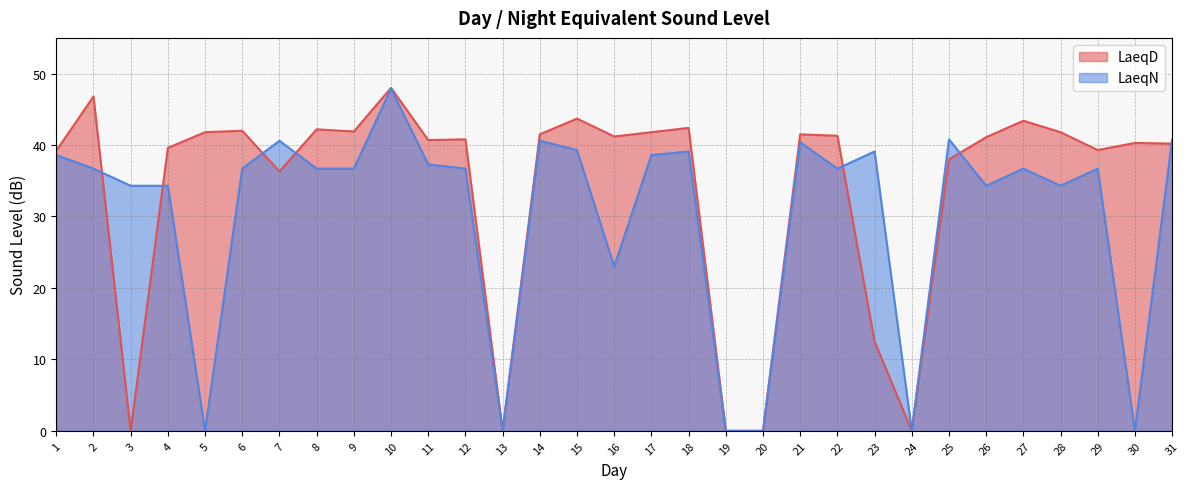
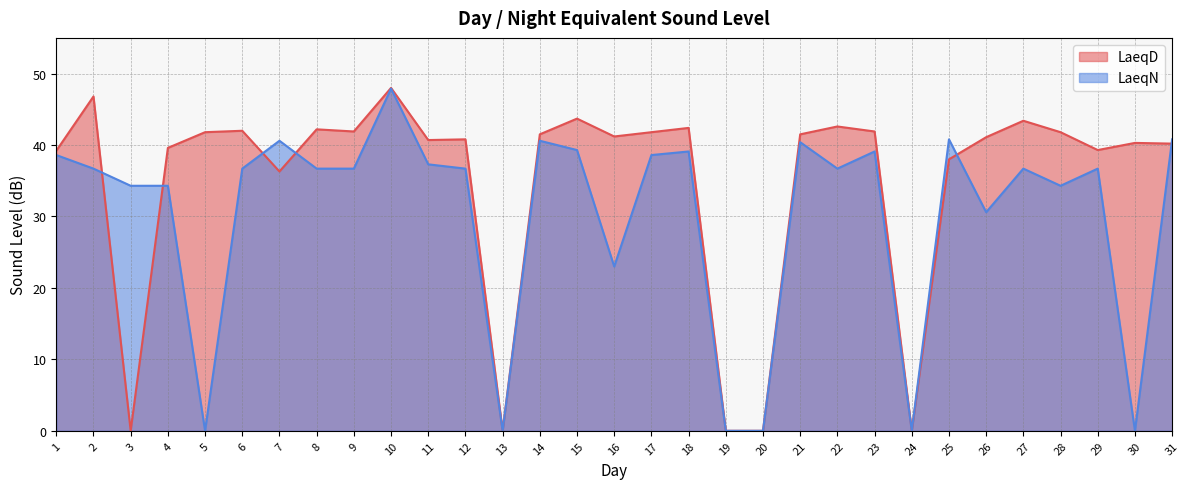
  {
    "LaeqD": {
      "1": 39,
      "2": 47,
      "3": 0,
      "4": 40,
      "5": 42,
      "6": 42,
      "7": 36,
      "8": 42,
      "9": 42,
      "11": 41,
      "12": 41,
      "14": 42,
      "15": 44,
      "16": 41,
      "17": 42,
      "18": 42,
      "21": 42,
-     "22": 41,
-     "23": 13,
+     "22": 43,
+     "23": 42,
      "25": 38,
      "26": 41,
      "27": 43,
      "28": 42,
      "29": 39,
      "30": 40,
      "31": 40
    },
    "LaeqN": {
      "1": 39,
      "2": 37,
      "3": 34,
      "4": 34,
      "5": 0,
      "6": 37,
      "7": 41,
      "8": 37,
      "9": 37,
      "11": 37,
      "12": 37,
      "14": 41,
      "15": 39,
      "16": 23,
      "17": 39,
      "18": 39,
      "21": 40,
      "22": 37,
      "23": 39,
      "25": 41,
-     "26": 34,
+     "26": 31,
      "27": 37,
      "28": 34,
      "29": 37,
      "30": 0,
      "31": 41
    }
  }
